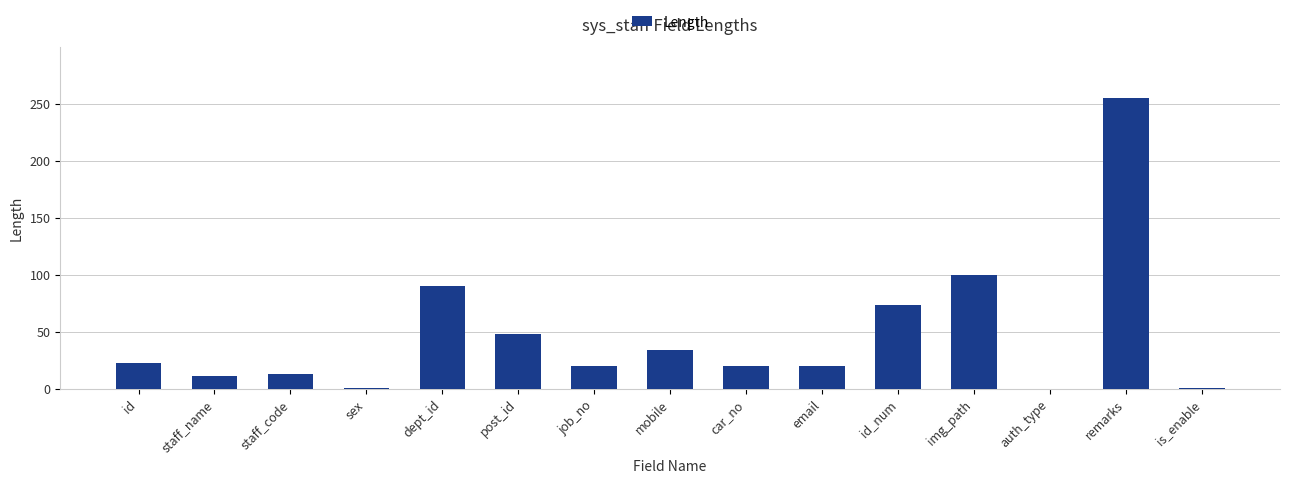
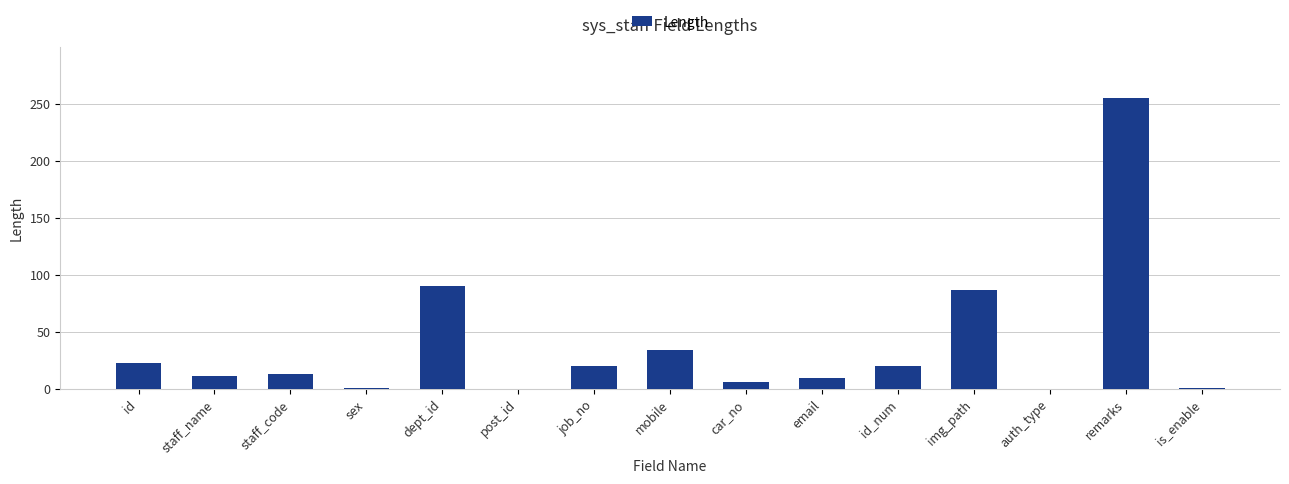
  {
    "id": 23,
    "staff_name": 11,
    "staff_code": 13,
    "dept_id": 90,
-   "post_id": 48,
+   "post_id": 0,
    "job_no": 20,
    "mobile": 34,
-   "car_no": 20,
-   "email": 20,
-   "id_num": 74,
-   "img_path": 100,
+   "car_no": 6,
+   "email": 10,
+   "id_num": 20,
+   "img_path": 87,
    "auth_type": 0,
    "remarks": 255
  }
